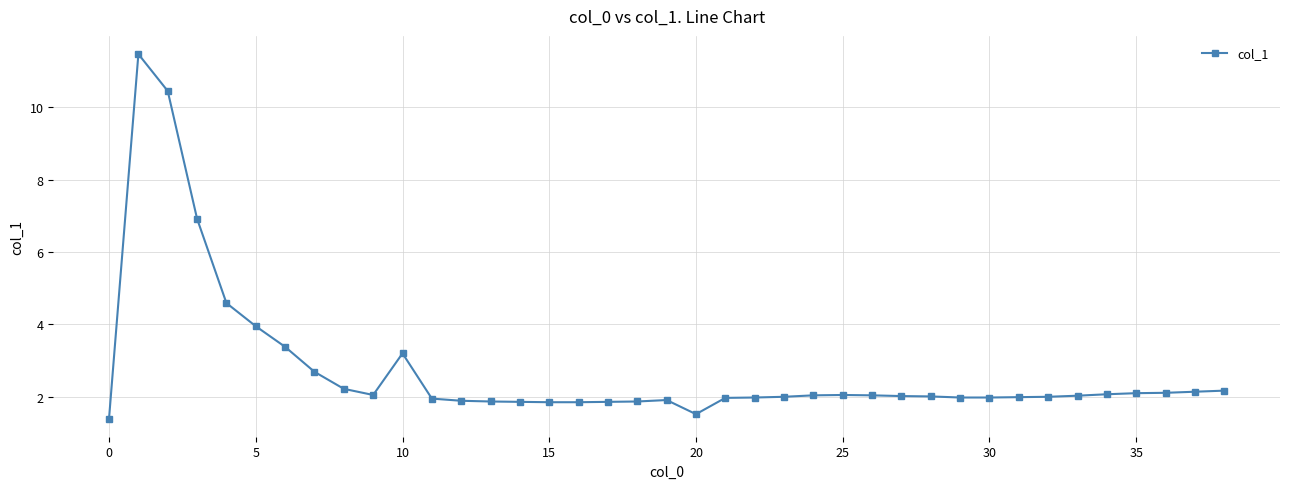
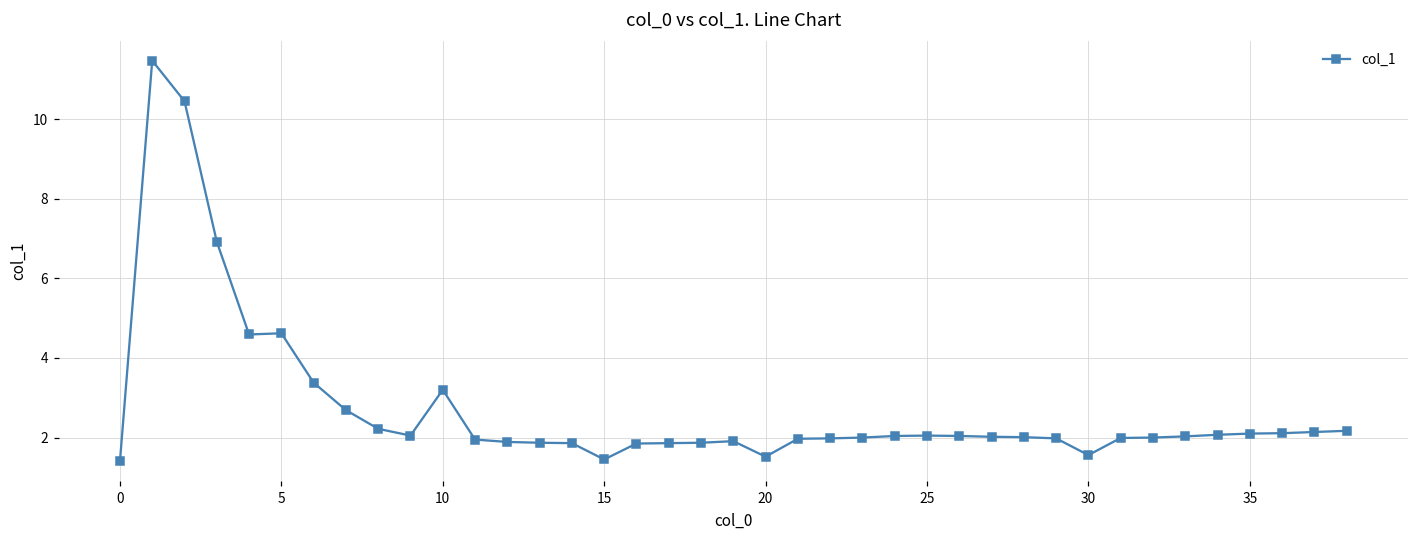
  {
    "0": 1.4,
-   "5": 4.0,
+   "5": 4.6,
    "10": 3.2,
-   "15": 1.9,
+   "15": 1.5,
    "20": 1.5,
    "25": 2.1,
-   "30": 2.0,
+   "30": 1.6,
    "35": 2.1
  }
